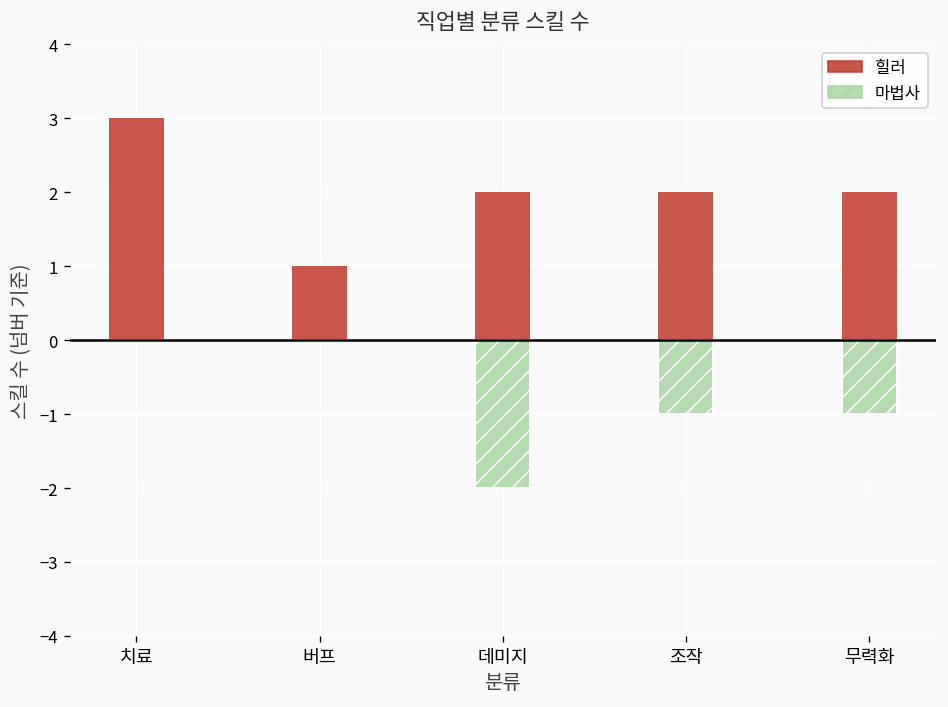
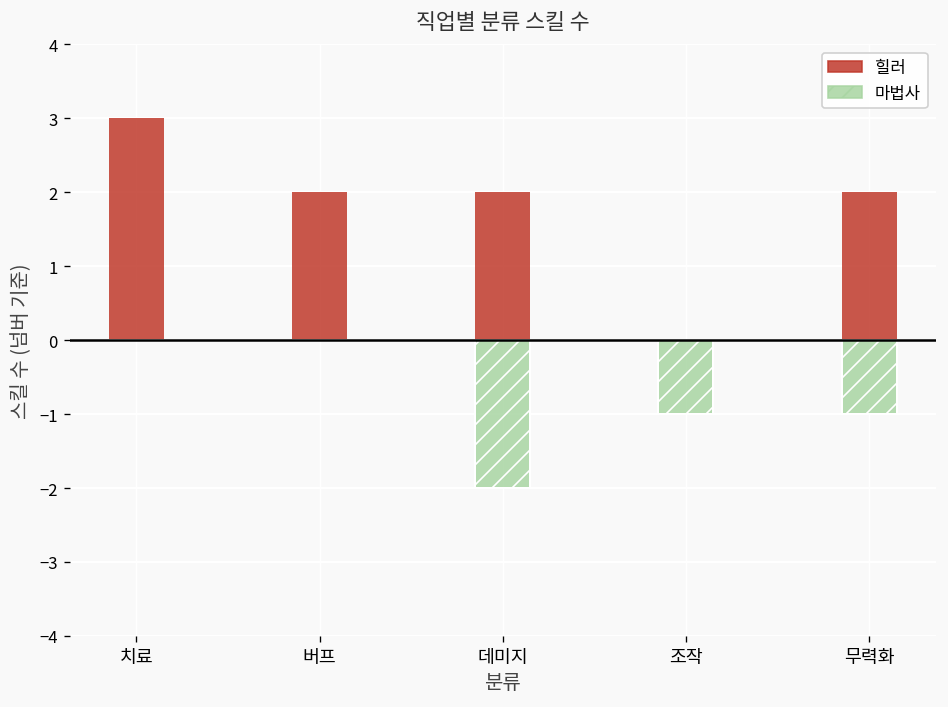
  {
    "힐러": {
      "치료": 3,
-     "버프": 1,
+     "버프": 2,
      "데미지": 2,
-     "조작": 2,
+     "조작": 0,
      "무력화": 2
    },
    "마법사": {
      "치료": 0,
      "버프": 0,
      "데미지": -2,
      "조작": -1,
      "무력화": -1
    }
  }
